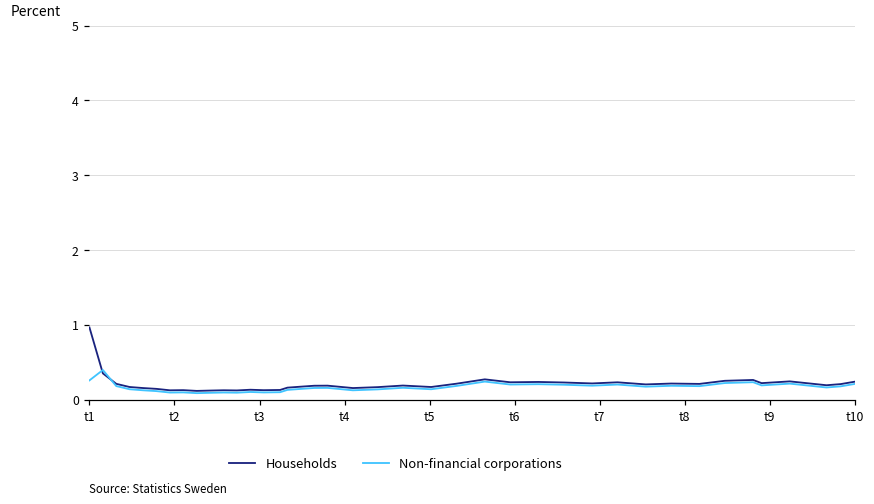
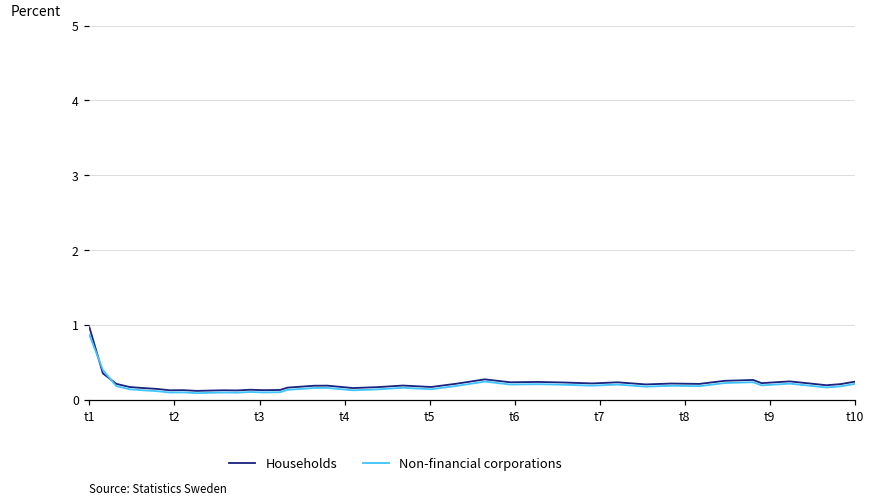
  {
    "Households": {
      "t1": 1.0
    },
    "Non-financial corporations": {
-     "t1": 0.3
+     "t1": 0.9
    }
  }
